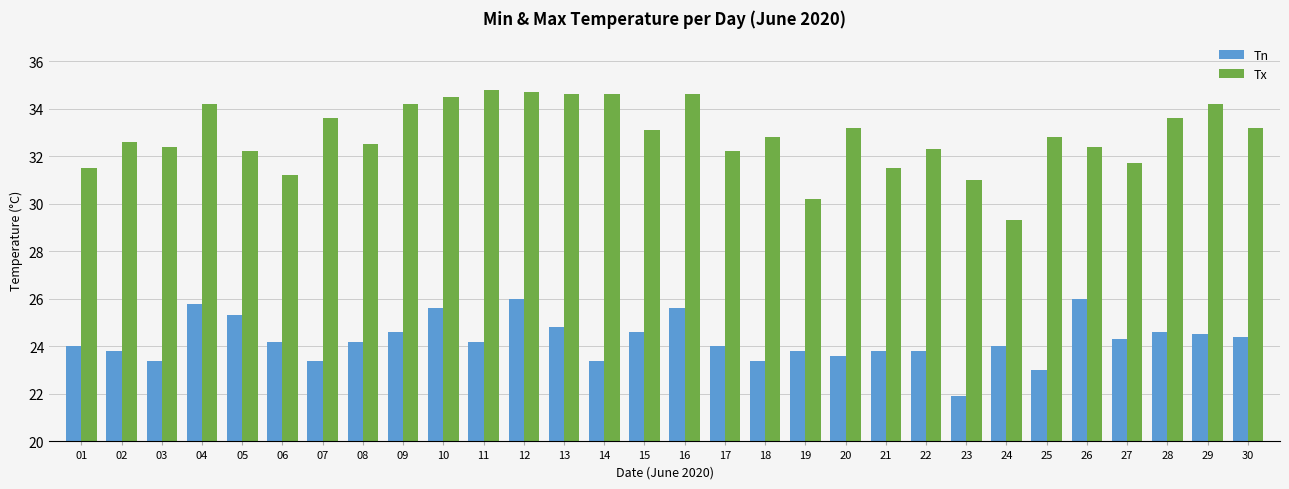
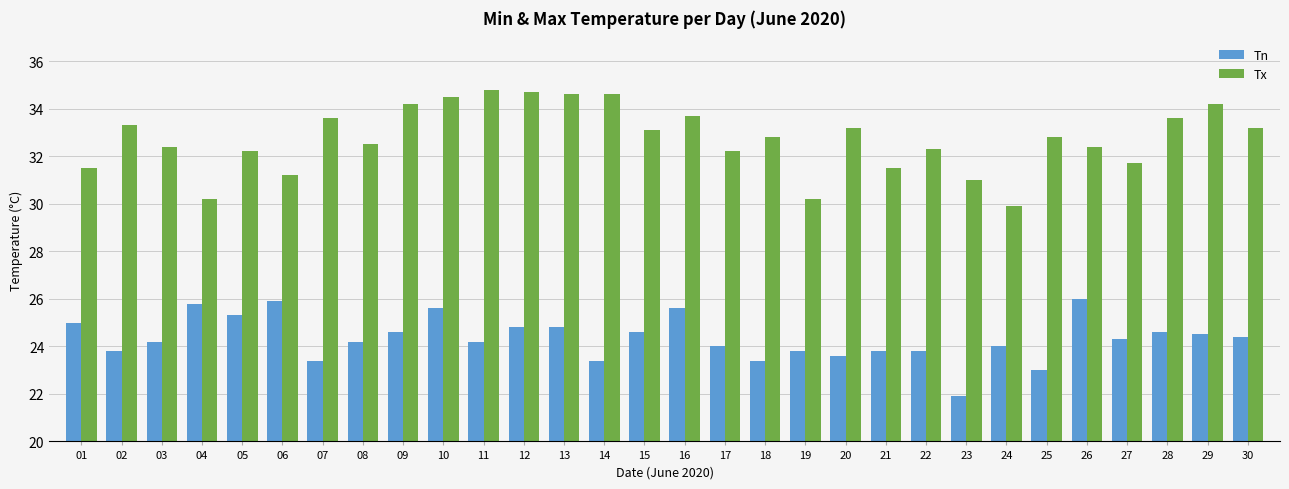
  {
    "Tn": {
-     "01": 24,
+     "01": 25,
      "02": 23.8,
-     "03": 23.4,
+     "03": 24.2,
      "04": 25.8,
      "05": 25.3,
-     "06": 24.2,
+     "06": 25.9,
      "07": 23.4,
      "08": 24.2,
      "09": 24.6,
      "10": 25.6,
      "11": 24.2,
-     "12": 26.0,
+     "12": 24.8,
      "13": 24.8,
      "14": 23.4,
      "15": 24.6,
      "16": 25.6,
      "17": 24.0,
      "18": 23.4,
      "19": 23.8,
      "20": 23.6,
      "21": 23.8,
      "22": 23.8,
      "23": 21.9,
      "24": 24.0,
      "25": 23.0,
      "26": 26.0,
      "27": 24.3,
      "28": 24.6,
      "29": 24.5,
      "30": 24.4
    },
    "Tx": {
      "01": 31.5,
-     "02": 32.6,
+     "02": 33.3,
      "03": 32.4,
-     "04": 34.2,
+     "04": 30.2,
      "05": 32.2,
      "06": 31.2,
      "07": 33.6,
      "08": 32.5,
      "09": 34.2,
      "10": 34.5,
      "11": 34.8,
      "12": 34.7,
      "13": 34.6,
      "14": 34.6,
      "15": 33.1,
-     "16": 34.6,
+     "16": 33.7,
      "17": 32.2,
      "18": 32.8,
      "19": 30.2,
      "20": 33.2,
      "21": 31.5,
      "22": 32.3,
      "23": 31.0,
-     "24": 29.3,
+     "24": 29.9,
      "25": 32.8,
      "26": 32.4,
      "27": 31.7,
      "28": 33.6,
      "29": 34.2,
      "30": 33.2
    }
  }
